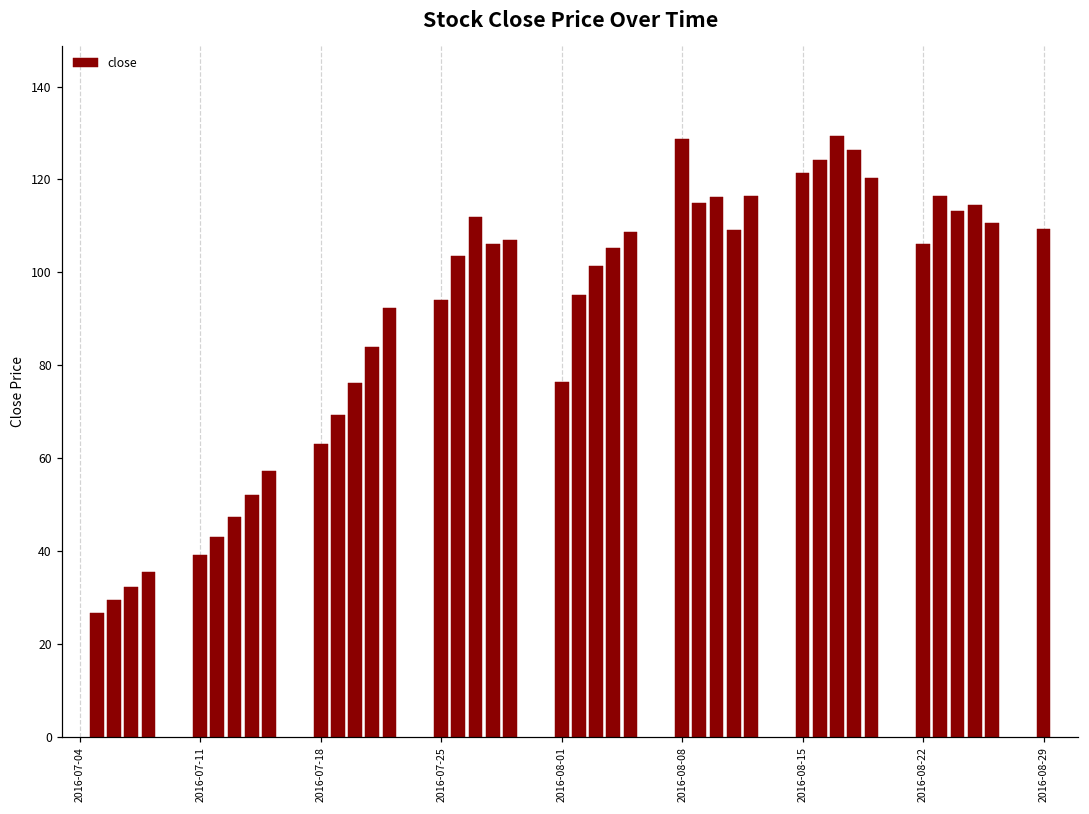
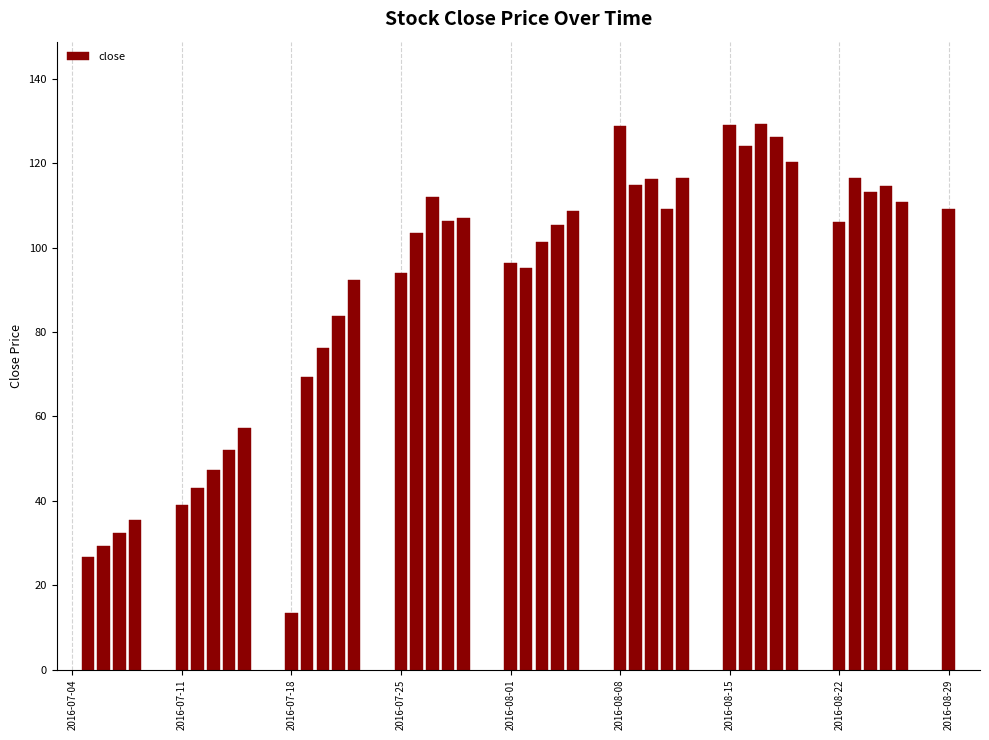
  {
    "2016-07-11": 39,
-   "2016-07-18": 63,
+   "2016-07-18": 13,
    "2016-07-25": 94,
-   "2016-08-01": 76,
+   "2016-08-01": 96,
    "2016-08-08": 129,
-   "2016-08-15": 121,
+   "2016-08-15": 129,
    "2016-08-22": 106,
    "2016-08-29": 109
  }
